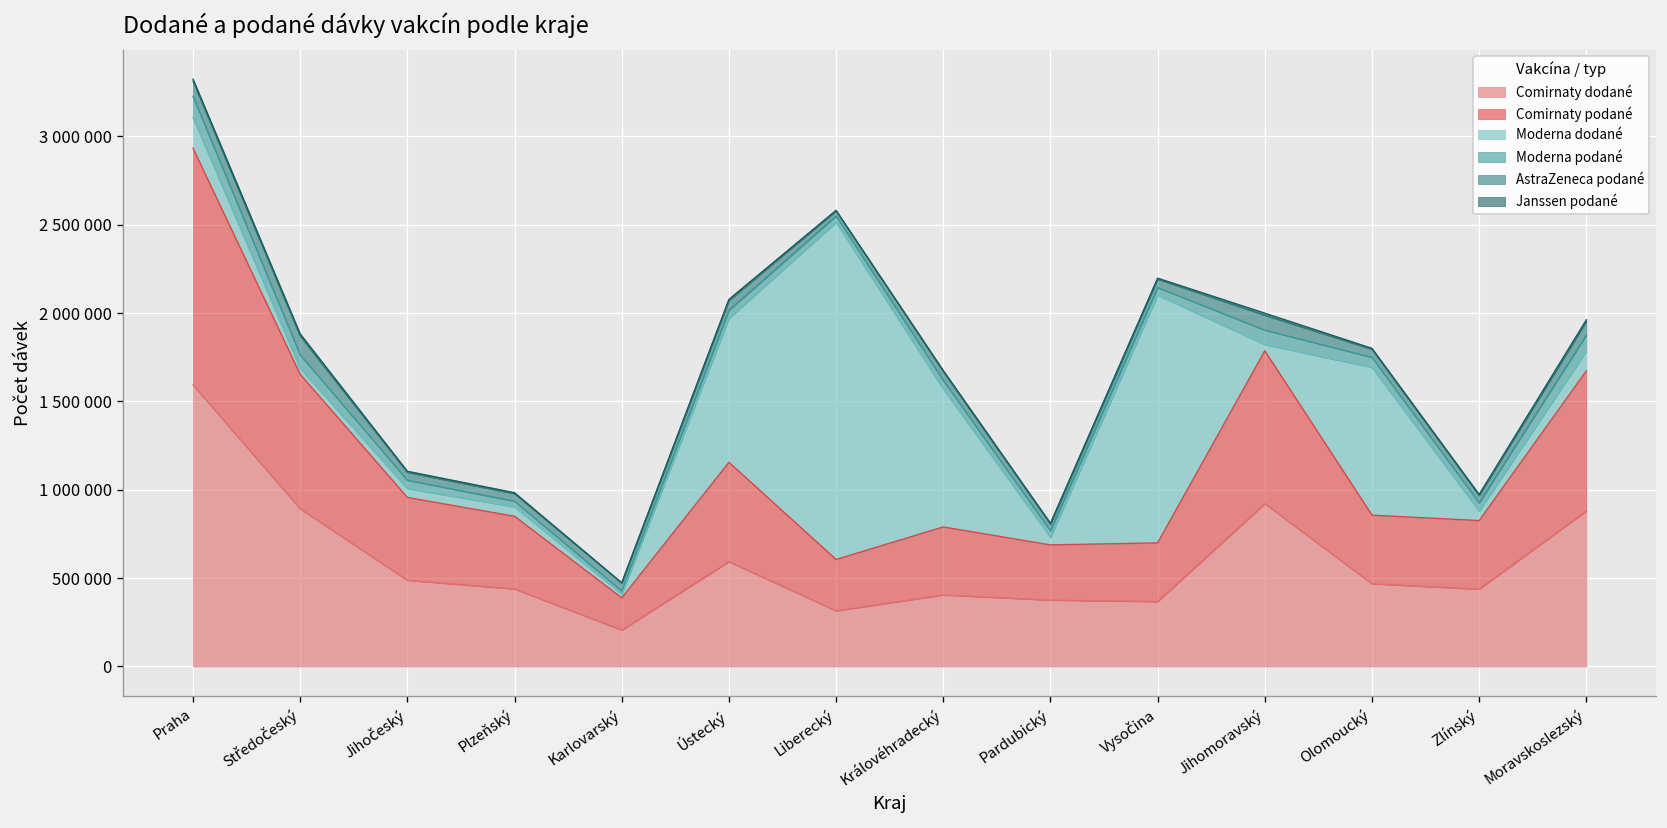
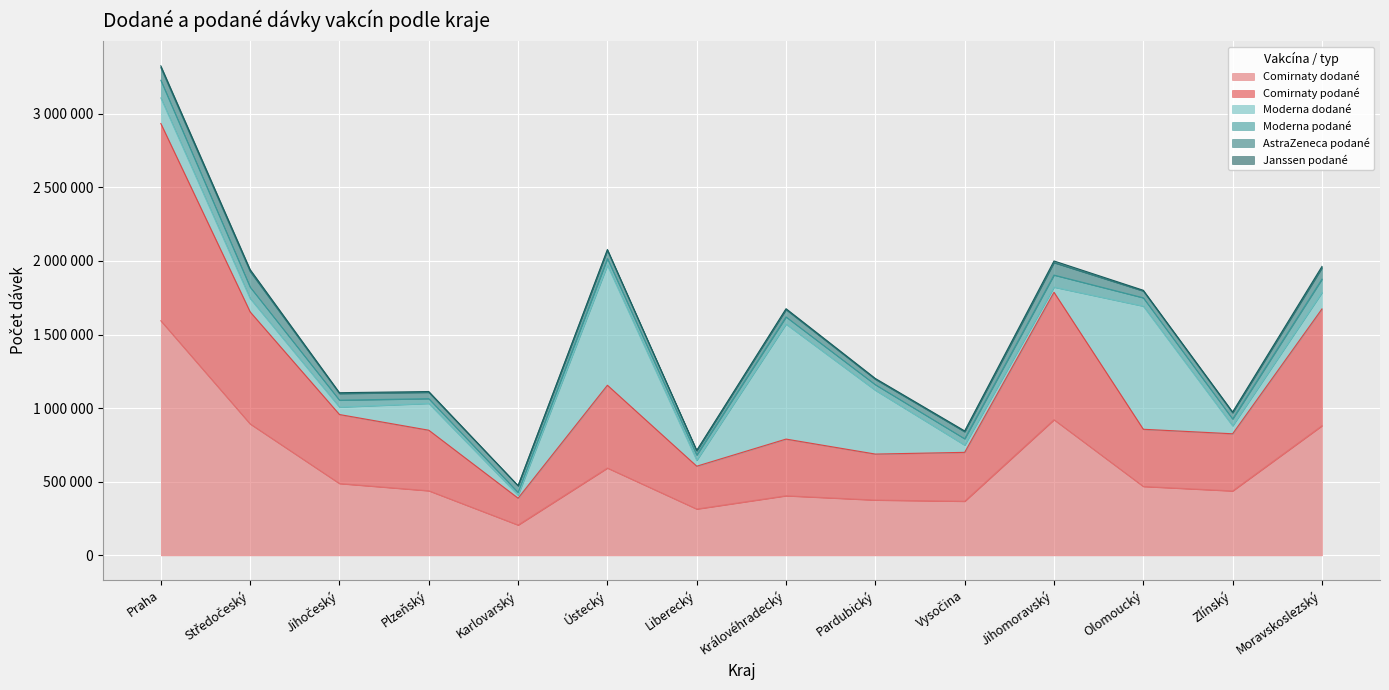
  {
    "Moderna dodané": {
      "Praha": 170000,
-     "Středočeský": 30000,
+     "Středočeský": 90000,
      "Jihočeský": 50000,
-     "Plzeňský": 50000,
+     "Plzeňský": 180000,
      "Karlovarský": 20000,
      "Ústecký": 810000,
-     "Liberecký": 1910000,
+     "Liberecký": 40000,
      "Královéhradecký": 780000,
-     "Pardubický": 40000,
-     "Vysočina": 1400000,
+     "Pardubický": 430000,
+     "Vysočina": 50000,
      "Jihomoravský": 30000,
      "Olomoucký": 840000,
      "Zlínský": 50000,
      "Moravskoslezský": 110000
    }
  }
